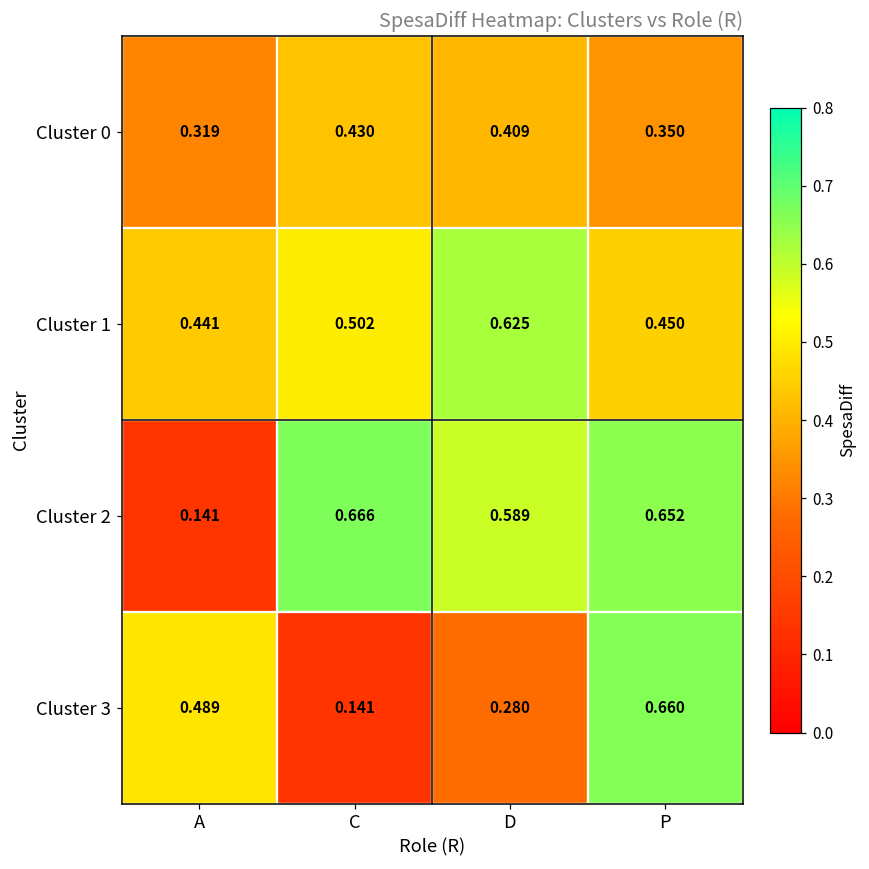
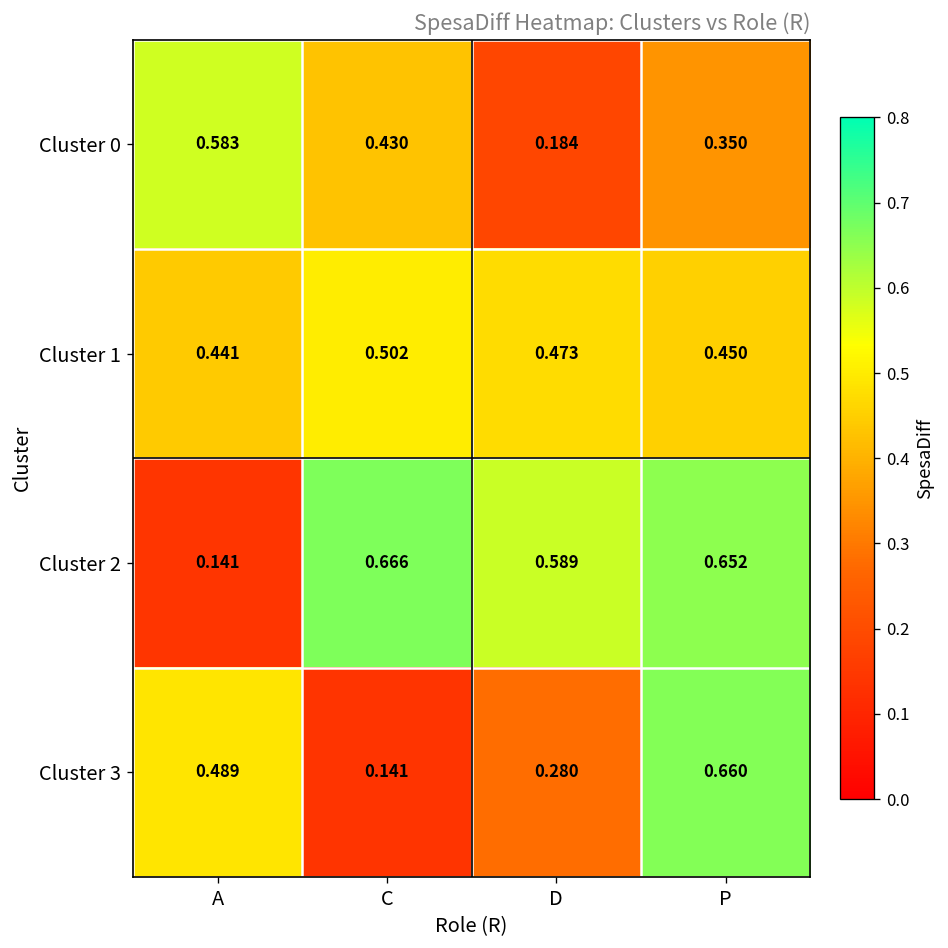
  {
    "Cluster 0": {
-     "A": 0.319,
+     "A": 0.583,
      "C": 0.430,
-     "D": 0.409,
+     "D": 0.184,
      "P": 0.350
    },
    "Cluster 1": {
      "A": 0.441,
      "C": 0.502,
-     "D": 0.625,
+     "D": 0.473,
      "P": 0.450
    },
    "Cluster 2": {
      "A": 0.141,
      "C": 0.666,
      "D": 0.589,
      "P": 0.652
    },
    "Cluster 3": {
      "A": 0.489,
      "C": 0.141,
      "D": 0.280,
      "P": 0.660
    }
  }
